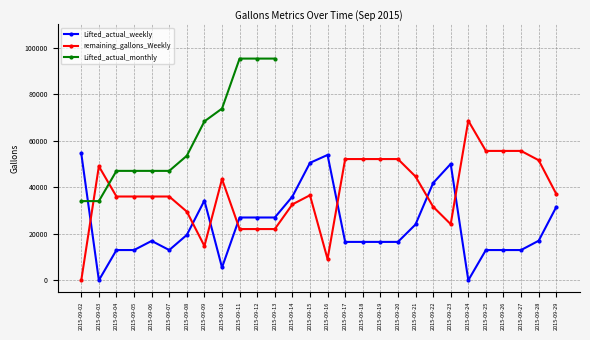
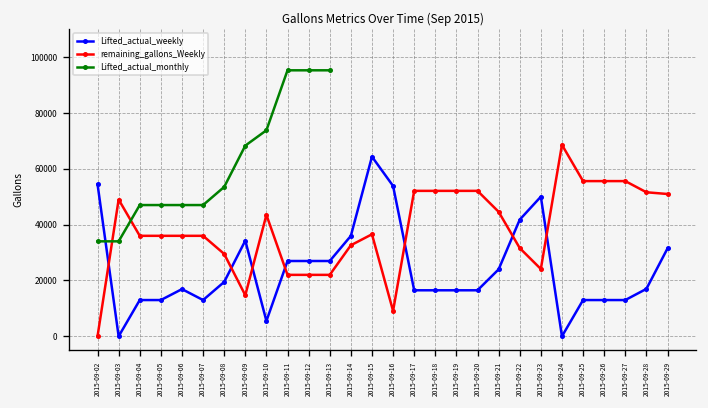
  {
    "Lifted_actual_weekly": {
      "2015-09-02": 55000,
      "2015-09-03": 0,
      "2015-09-04": 13000,
      "2015-09-05": 13000,
      "2015-09-06": 17000,
      "2015-09-07": 13000,
      "2015-09-08": 19000,
      "2015-09-09": 34000,
      "2015-09-10": 5000,
      "2015-09-11": 27000,
      "2015-09-12": 27000,
      "2015-09-13": 27000,
      "2015-09-14": 36000,
-     "2015-09-15": 50000,
+     "2015-09-15": 64000,
      "2015-09-16": 54000,
      "2015-09-17": 16000,
      "2015-09-18": 16000,
      "2015-09-19": 16000,
      "2015-09-20": 16000,
      "2015-09-21": 24000,
      "2015-09-22": 42000,
      "2015-09-23": 50000,
      "2015-09-24": 0,
      "2015-09-25": 13000,
      "2015-09-26": 13000,
      "2015-09-27": 13000,
      "2015-09-28": 17000,
      "2015-09-29": 31000
    },
    "remaining_gallons_Weekly": {
      "2015-09-02": 0,
      "2015-09-03": 49000,
      "2015-09-04": 36000,
      "2015-09-05": 36000,
      "2015-09-06": 36000,
      "2015-09-07": 36000,
      "2015-09-08": 30000,
      "2015-09-09": 15000,
      "2015-09-10": 44000,
      "2015-09-11": 22000,
      "2015-09-12": 22000,
      "2015-09-13": 22000,
      "2015-09-14": 33000,
      "2015-09-15": 37000,
      "2015-09-16": 9000,
      "2015-09-17": 52000,
      "2015-09-18": 52000,
      "2015-09-19": 52000,
      "2015-09-20": 52000,
      "2015-09-21": 45000,
      "2015-09-22": 32000,
      "2015-09-23": 24000,
      "2015-09-24": 69000,
      "2015-09-25": 56000,
      "2015-09-26": 56000,
      "2015-09-27": 56000,
      "2015-09-28": 52000,
-     "2015-09-29": 37000
+     "2015-09-29": 51000
    },
    "Lifted_actual_monthly": {
      "2015-09-02": 34000,
      "2015-09-03": 34000,
      "2015-09-04": 47000,
      "2015-09-05": 47000,
      "2015-09-06": 47000,
      "2015-09-07": 47000,
      "2015-09-08": 54000,
      "2015-09-09": 68000,
      "2015-09-10": 74000,
      "2015-09-11": 95000,
      "2015-09-12": 95000,
      "2015-09-13": 95000
    }
  }
